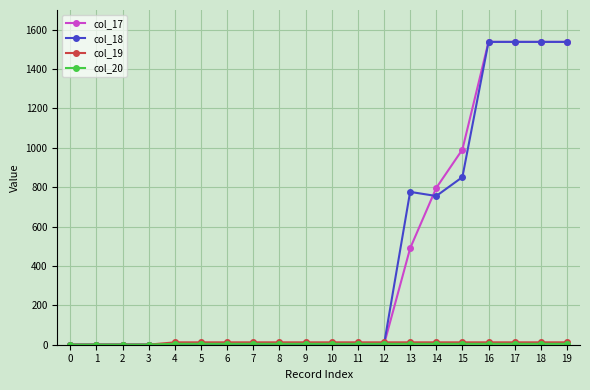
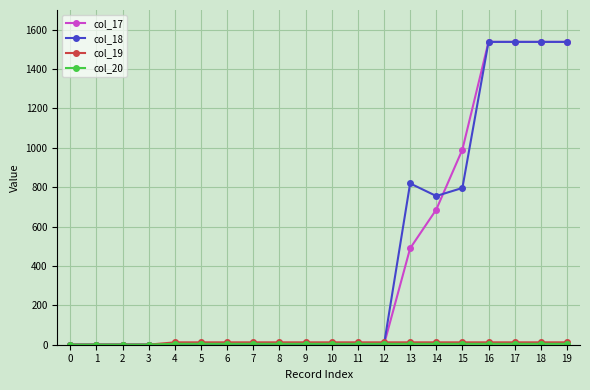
  {
    "col_17": {
      "13": 490,
-     "14": 800,
+     "14": 690,
      "15": 990
    },
    "col_18": {
-     "13": 780,
+     "13": 820,
      "14": 760,
-     "15": 850
+     "15": 800
    }
  }
